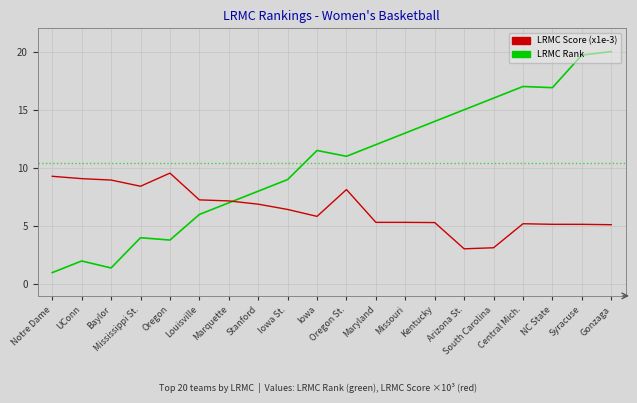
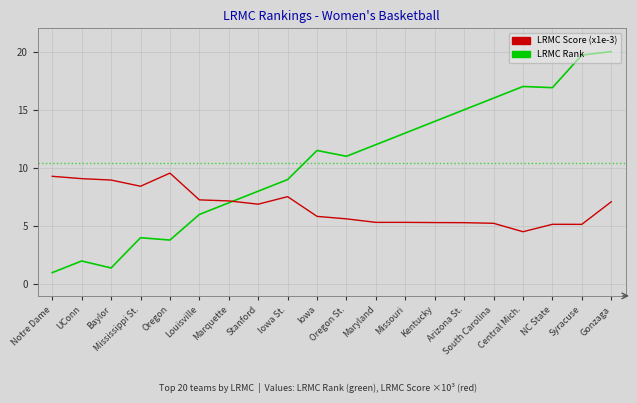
  {
    "LRMC Rank": {
      "Notre Dame": 1.0,
      "UConn": 2.0,
      "Baylor": 1.4,
      "Mississippi St.": 4.0,
      "Oregon": 3.8,
      "Louisville": 6.0,
      "Stanford": 8.0,
      "Iowa St.": 9.0,
      "Iowa": 11.5,
      "Oregon St.": 11.0,
      "Maryland": 12.0,
      "Missouri": 13.0,
      "Kentucky": 14.0,
      "Arizona St.": 15.0,
      "South Carolina": 16.0,
      "Central Mich.": 17.0,
      "NC State": 16.9
    },
    "LRMC Score (x1e-3)": {
      "Notre Dame": 9.3,
      "UConn": 9.1,
      "Baylor": 9.0,
      "Mississippi St.": 8.4,
      "Oregon": 9.6,
      "Louisville": 7.3,
      "Stanford": 6.9,
-     "Iowa St.": 6.4,
+     "Iowa St.": 7.5,
      "Iowa": 5.8,
-     "Oregon St.": 8.1,
+     "Oregon St.": 5.6,
      "Maryland": 5.3,
      "Missouri": 5.3,
      "Kentucky": 5.3,
-     "Arizona St.": 3.0,
-     "South Carolina": 3.1,
-     "Central Mich.": 5.2,
+     "Arizona St.": 5.3,
+     "South Carolina": 5.2,
+     "Central Mich.": 4.5,
      "NC State": 5.2,
      "Syracuse": 5.2,
-     "Gonzaga": 5.1
+     "Gonzaga": 7.1
    }
  }
